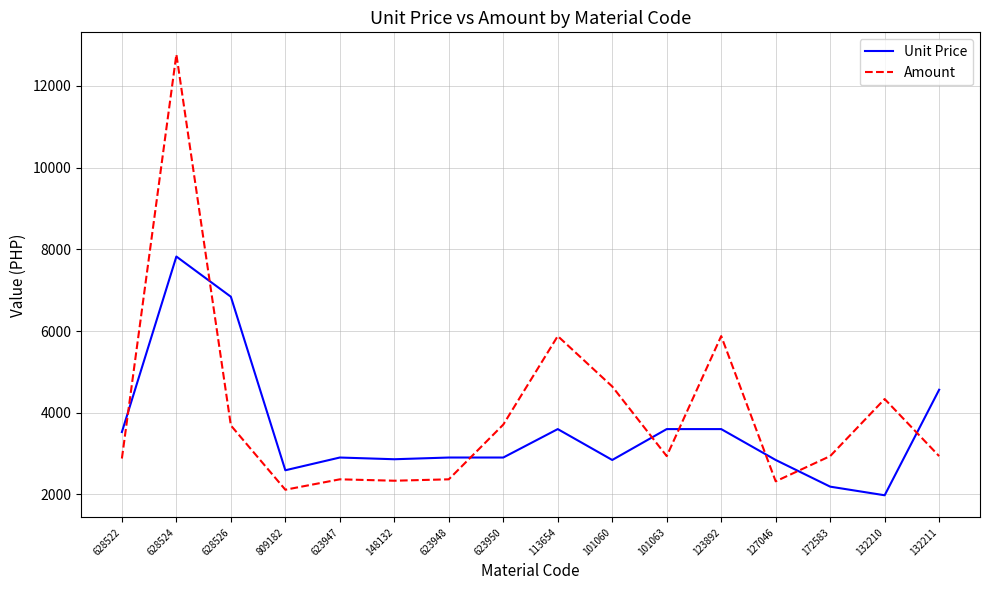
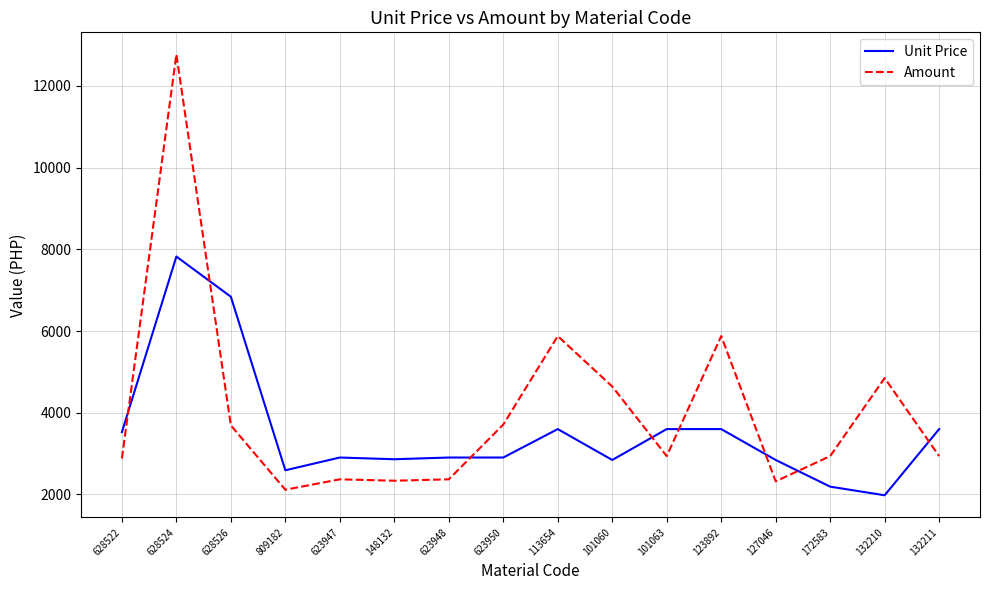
  {
    "Unit Price": {
      "628522": 3500,
      "628524": 7800,
      "628526": 6800,
      "809182": 2600,
      "623947": 2900,
      "148132": 2900,
      "623948": 2900,
      "623950": 2900,
      "113654": 3600,
      "101060": 2800,
      "101063": 3600,
      "123892": 3600,
      "127046": 2800,
      "172583": 2200,
      "132210": 2000,
-     "132211": 4600
+     "132211": 3600
    },
    "Amount": {
      "628522": 2900,
      "628524": 12800,
      "628526": 3700,
      "809182": 2100,
      "623947": 2400,
      "148132": 2300,
      "623948": 2400,
      "623950": 3700,
      "113654": 5900,
      "101060": 4600,
      "101063": 2900,
      "123892": 5900,
      "127046": 2300,
      "172583": 2900,
-     "132210": 4300,
+     "132210": 4800,
      "132211": 2900
    }
  }
